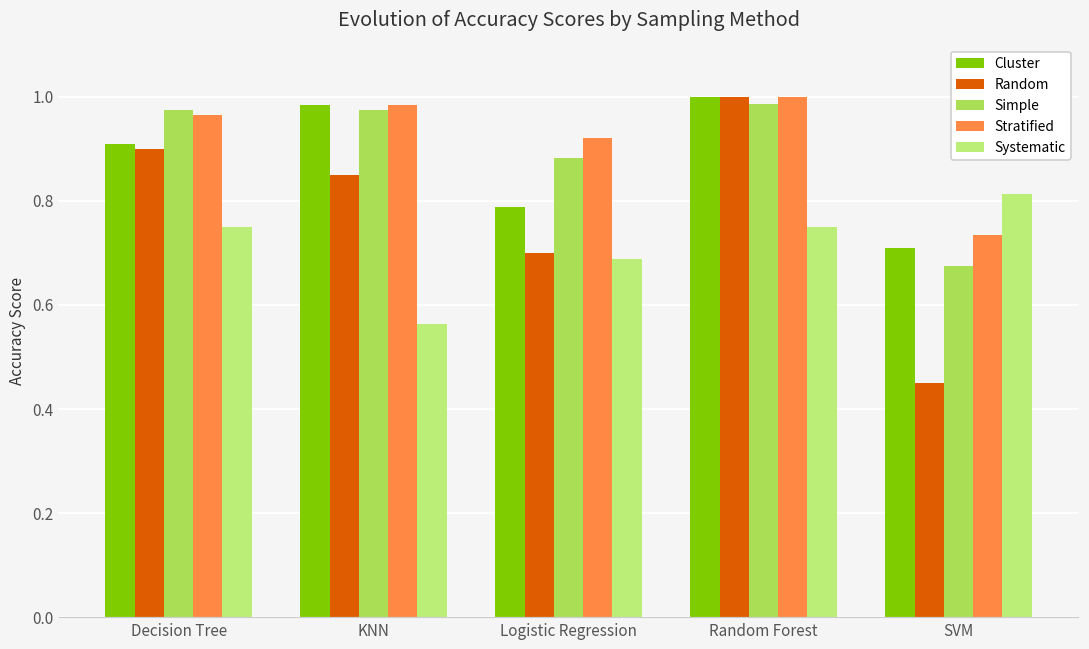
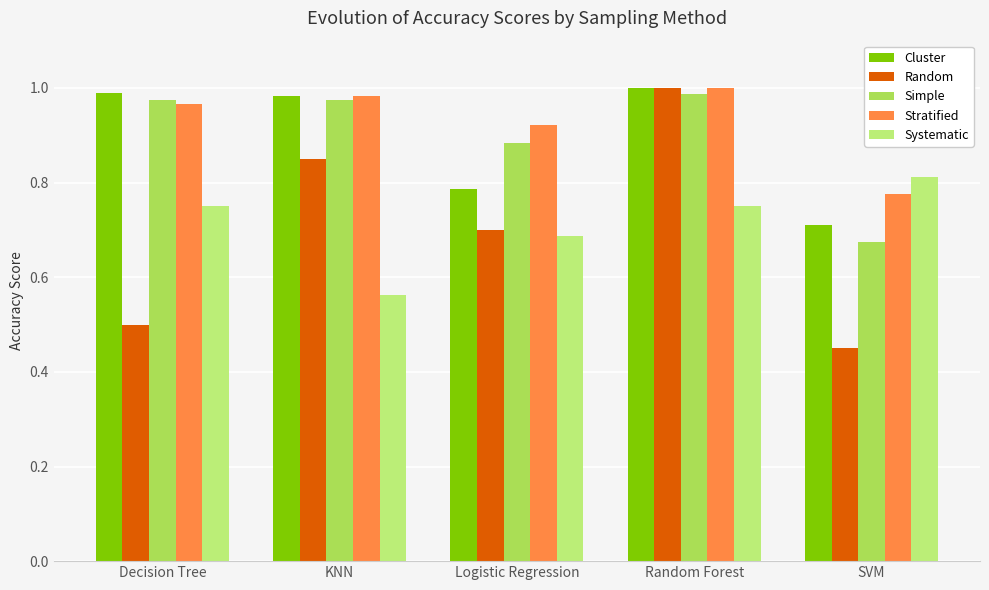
  {
    "Cluster": {
-     "Decision Tree": 0.91,
+     "Decision Tree": 0.99,
      "KNN": 0.98,
      "Logistic Regression": 0.79,
      "Random Forest": 1.00,
      "SVM": 0.71
    },
    "Random": {
-     "Decision Tree": 0.9,
+     "Decision Tree": 0.5,
      "KNN": 0.85,
      "Logistic Regression": 0.7,
      "Random Forest": 1.0,
      "SVM": 0.45
    },
    "Stratified": {
      "Decision Tree": 0.97,
      "KNN": 0.98,
      "Logistic Regression": 0.92,
      "Random Forest": 1.00,
-     "SVM": 0.74
+     "SVM": 0.78
    }
  }
